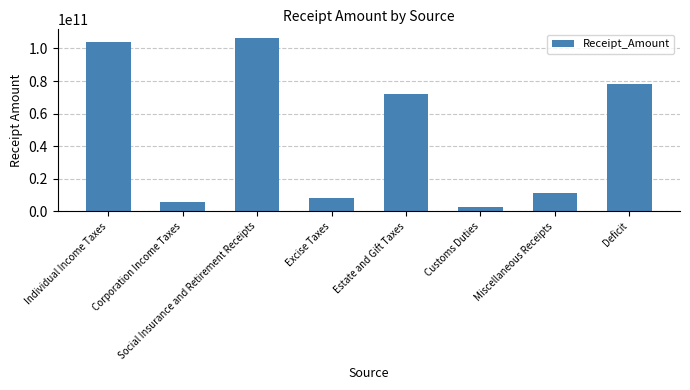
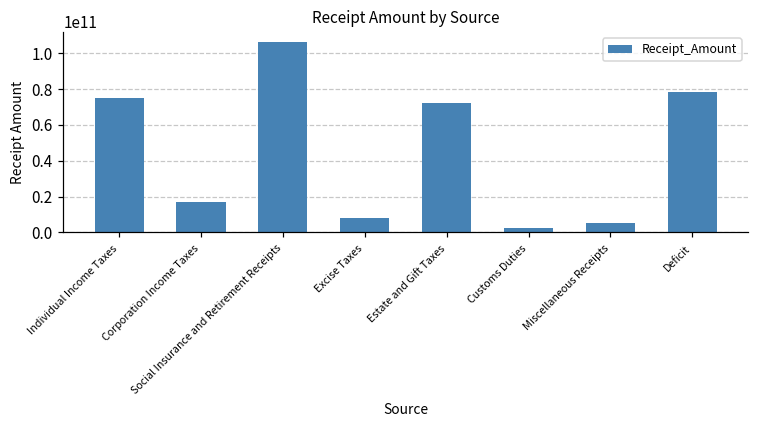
  {
-   "Individual Income Taxes": 104000000000,
-   "Corporation Income Taxes": 6000000000,
+   "Individual Income Taxes": 75000000000,
+   "Corporation Income Taxes": 17000000000,
    "Social Insurance and Retirement Receipts": 106000000000,
    "Excise Taxes": 8000000000,
    "Estate and Gift Taxes": 72000000000,
    "Customs Duties": 2000000000,
-   "Miscellaneous Receipts": 12000000000,
+   "Miscellaneous Receipts": 6000000000,
    "Deficit": 78000000000
  }
